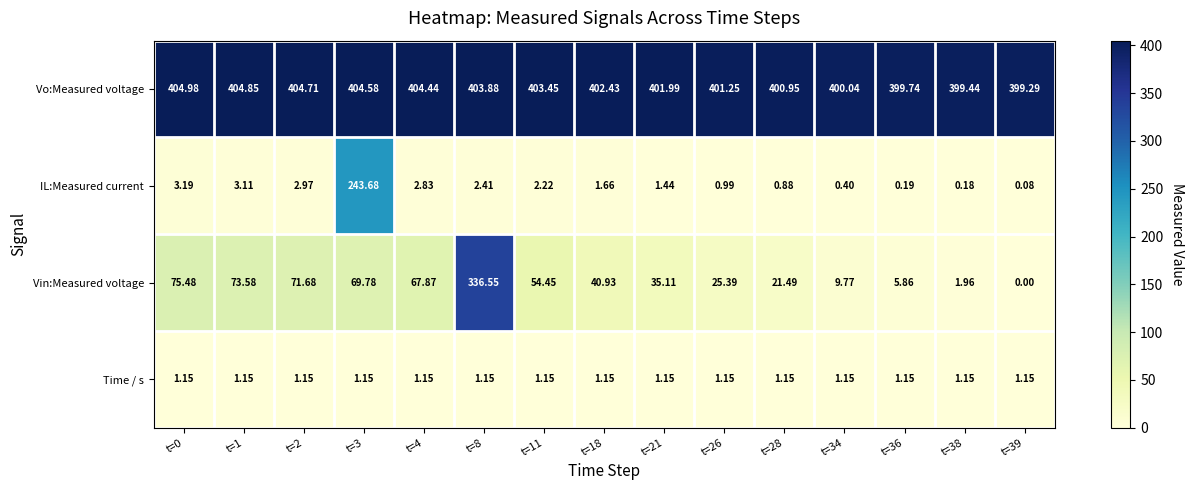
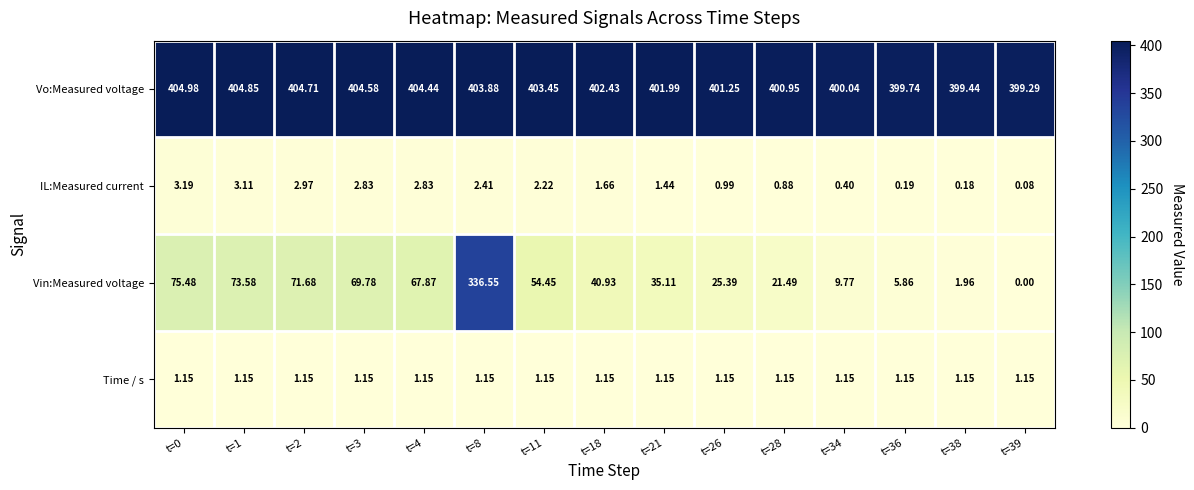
  {
    "Vo:Measured voltage": {
      "t=0": 404.98,
      "t=1": 404.85,
      "t=2": 404.71,
      "t=3": 404.58,
      "t=4": 404.44,
      "t=8": 403.88,
      "t=11": 403.45,
      "t=18": 402.43,
      "t=21": 401.99,
      "t=26": 401.25,
      "t=28": 400.95,
      "t=34": 400.04,
      "t=36": 399.74,
      "t=38": 399.44,
      "t=39": 399.29
    },
    "IL:Measured current": {
      "t=0": 3.19,
      "t=1": 3.11,
      "t=2": 2.97,
-     "t=3": 243.68,
+     "t=3": 2.83,
      "t=4": 2.83,
      "t=8": 2.41,
      "t=11": 2.22,
      "t=18": 1.66,
      "t=21": 1.44,
      "t=26": 0.99,
      "t=28": 0.88,
      "t=34": 0.40,
      "t=36": 0.19,
      "t=38": 0.18,
      "t=39": 0.08
    },
    "Vin:Measured voltage": {
      "t=0": 75.48,
      "t=1": 73.58,
      "t=2": 71.68,
      "t=3": 69.78,
      "t=4": 67.87,
      "t=8": 336.55,
      "t=11": 54.45,
      "t=18": 40.93,
      "t=21": 35.11,
      "t=26": 25.39,
      "t=28": 21.49,
      "t=34": 9.77,
      "t=36": 5.86,
      "t=38": 1.96,
      "t=39": 0.00
    },
    "Time / s": {
      "t=0": 1.15,
      "t=1": 1.15,
      "t=2": 1.15,
      "t=3": 1.15,
      "t=4": 1.15,
      "t=8": 1.15,
      "t=11": 1.15,
      "t=18": 1.15,
      "t=21": 1.15,
      "t=26": 1.15,
      "t=28": 1.15,
      "t=34": 1.15,
      "t=36": 1.15,
      "t=38": 1.15,
      "t=39": 1.15
    }
  }
